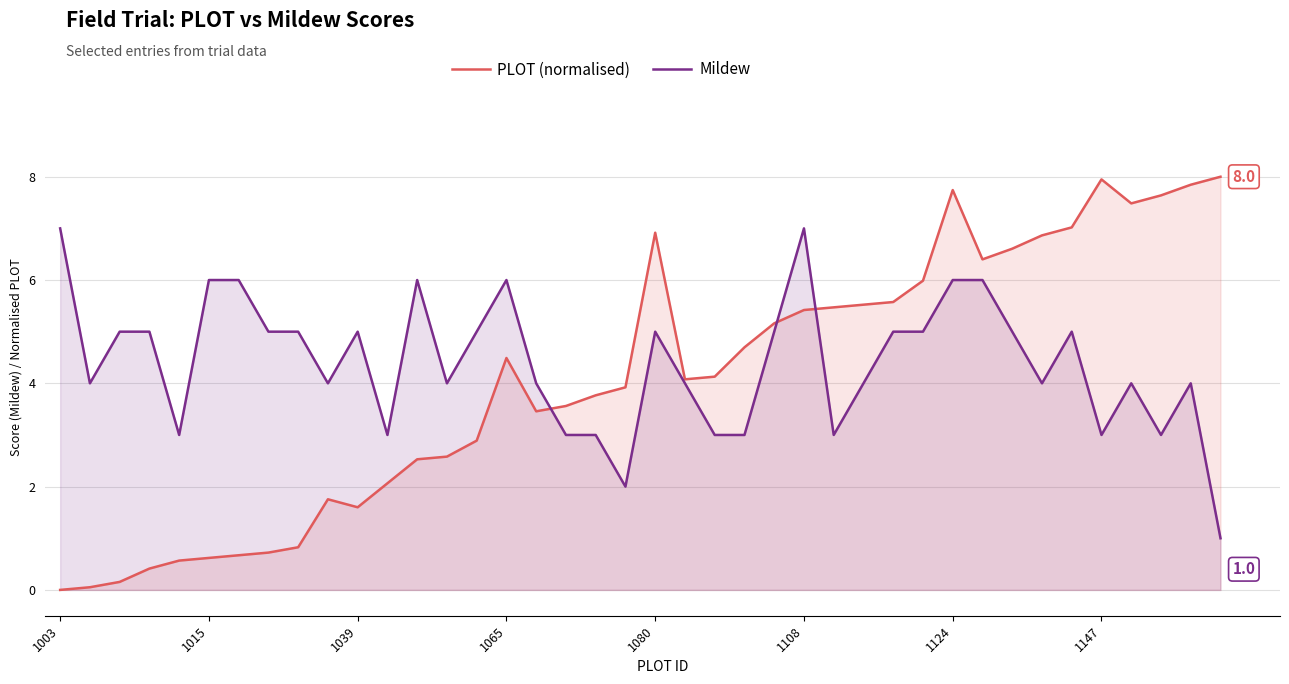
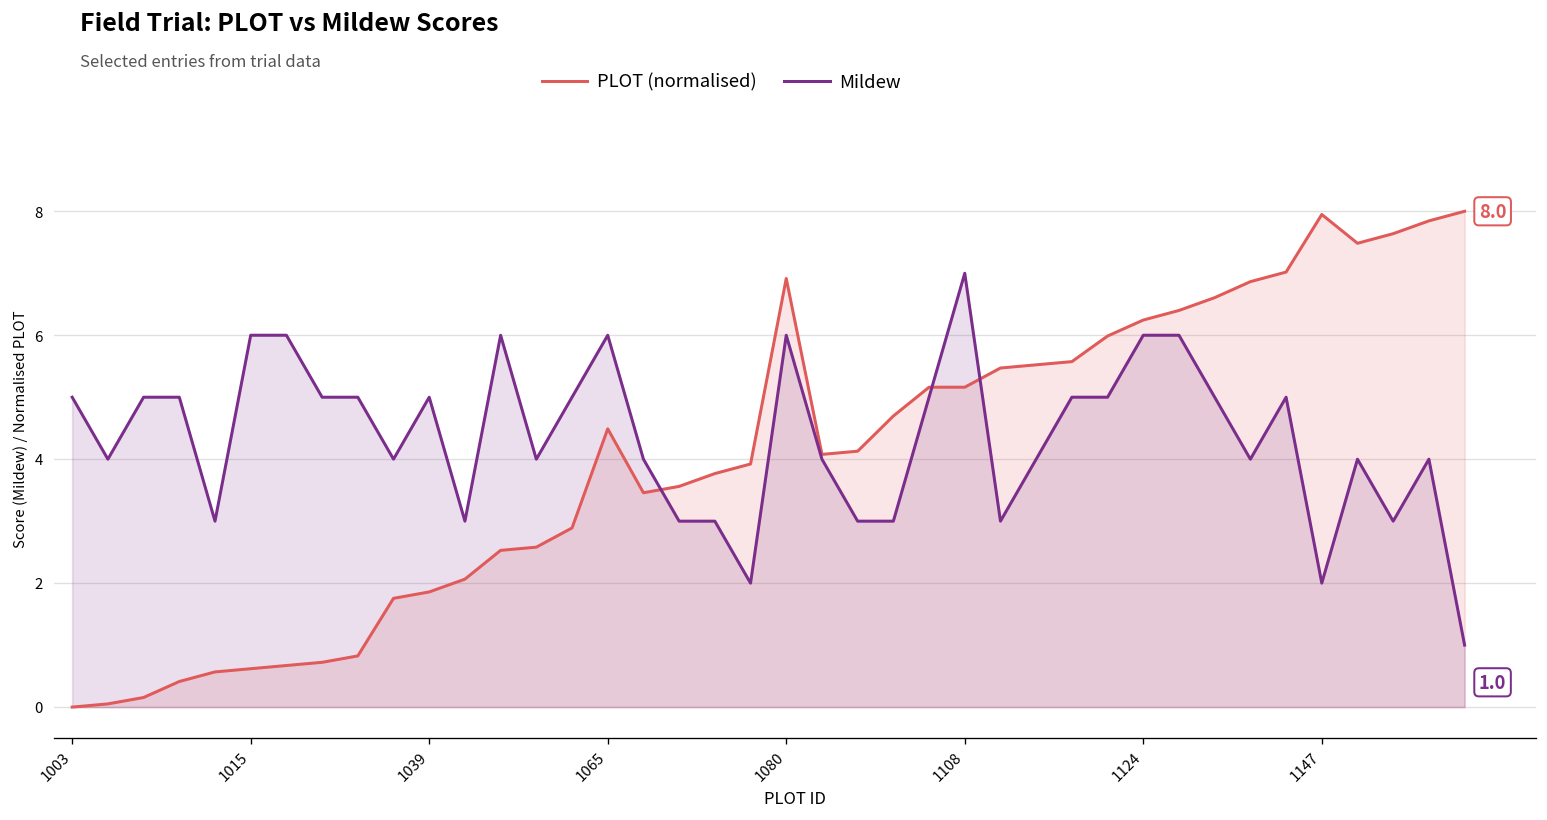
  {
    "PLOT (normalised)": {
      "1003": 0.0,
      "1015": 0.6,
-     "1039": 1.6,
+     "1039": 1.9,
      "1065": 4.5,
      "1080": 6.9,
-     "1108": 5.4,
-     "1124": 7.7,
+     "1108": 5.2,
+     "1124": 6.2,
      "1147": 7.9
    },
    "Mildew": {
-     "1003": 7,
+     "1003": 5,
      "1015": 6,
      "1039": 5,
      "1065": 6,
-     "1080": 5,
+     "1080": 6,
      "1108": 7,
      "1124": 6,
-     "1147": 3
+     "1147": 2
    }
  }
